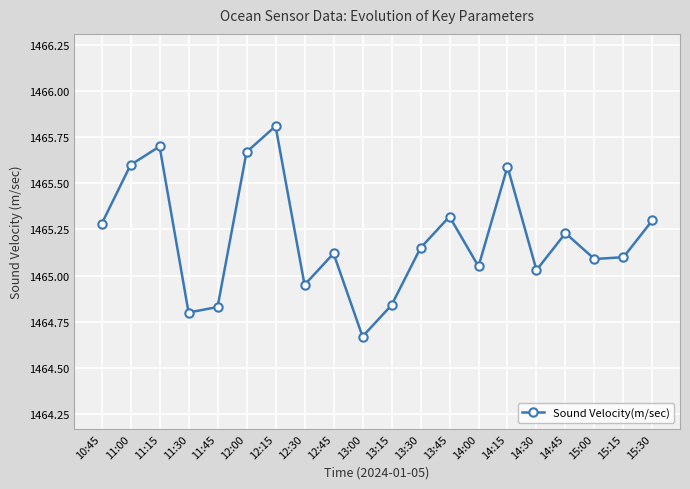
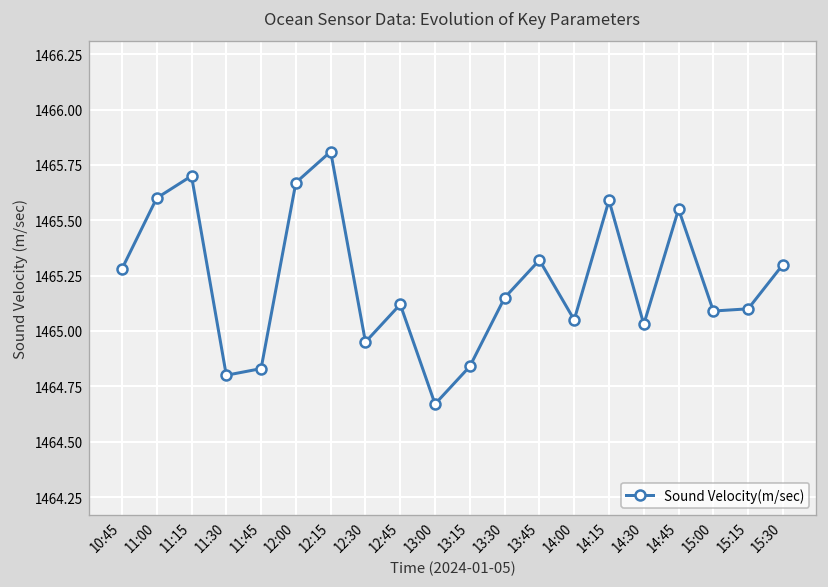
  {
    "10:45": 1465.28,
    "11:00": 1465.60,
    "11:15": 1465.70,
    "11:30": 1464.80,
    "11:45": 1464.83,
    "12:00": 1465.67,
    "12:15": 1465.81,
    "12:30": 1464.95,
    "12:45": 1465.12,
    "13:00": 1464.67,
    "13:15": 1464.84,
    "13:30": 1465.15,
    "13:45": 1465.32,
    "14:00": 1465.05,
    "14:15": 1465.59,
    "14:30": 1465.03,
-   "14:45": 1465.23,
+   "14:45": 1465.55,
    "15:00": 1465.09,
    "15:15": 1465.10,
    "15:30": 1465.30
  }
